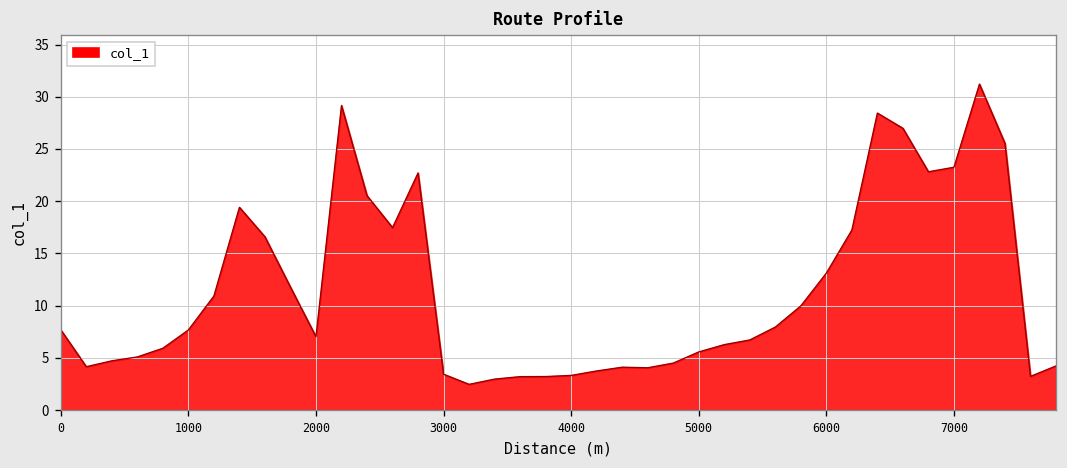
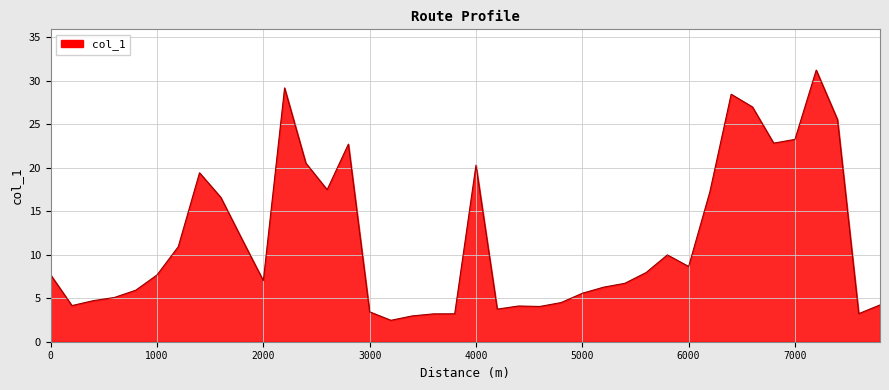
  {
    "0": 8,
    "1000": 8,
    "2000": 7,
    "3000": 3,
-   "4000": 3,
+   "4000": 20,
    "5000": 6,
-   "6000": 13,
+   "6000": 9,
    "7000": 23
  }
